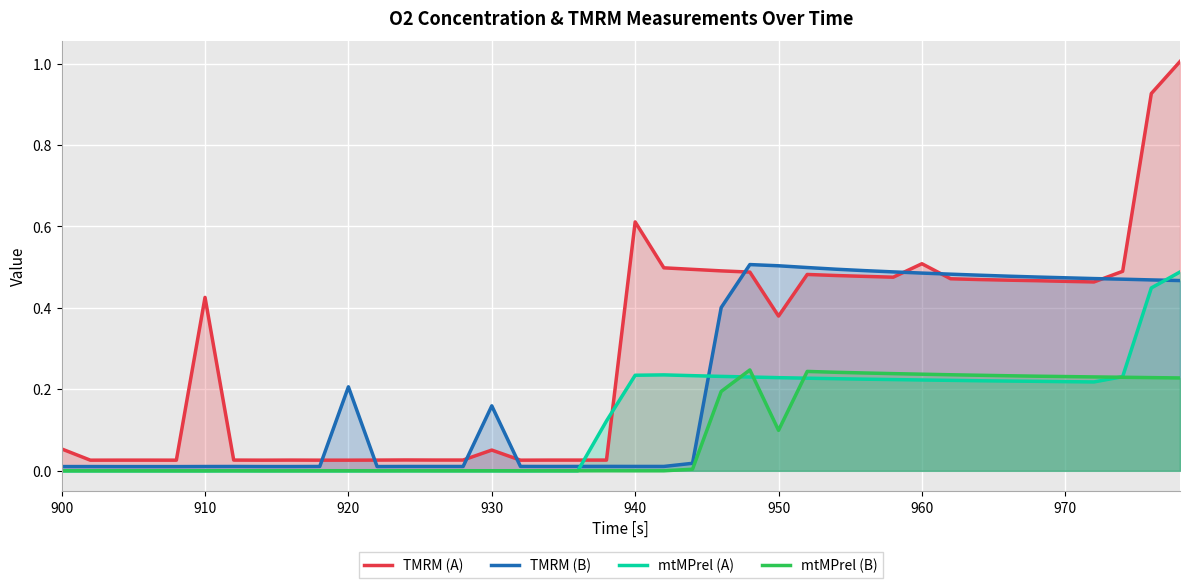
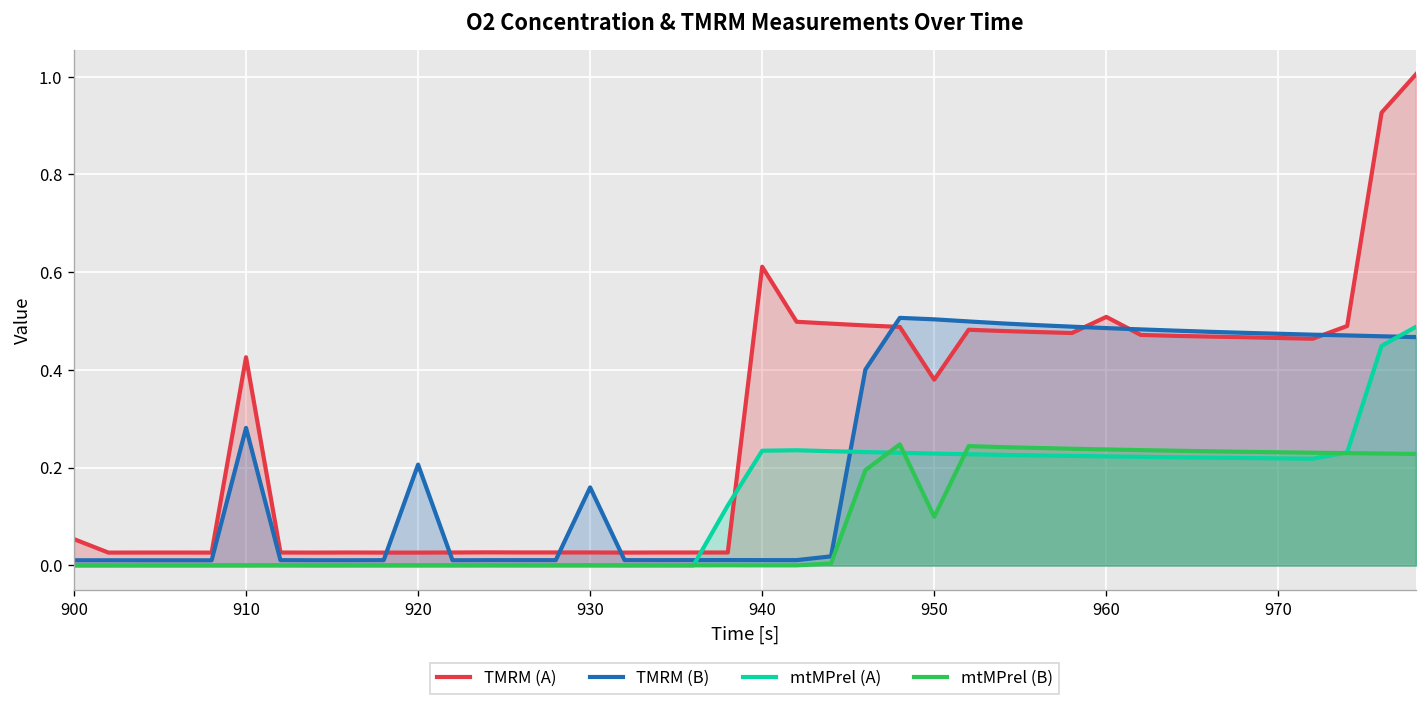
  {
    "TMRM (A)": {
      "900": 0.05,
      "910": 0.43,
      "920": 0.03,
-     "930": 0.05,
+     "930": 0.03,
      "940": 0.61,
      "950": 0.38,
      "960": 0.51,
      "970": 0.47
    },
    "TMRM (B)": {
      "900": 0.01,
-     "910": 0.01,
+     "910": 0.28,
      "920": 0.21,
      "930": 0.16,
      "940": 0.01,
      "950": 0.50,
      "960": 0.49,
      "970": 0.47
    },
    "mtMPrel (B)": {
      "940": 0.00,
      "950": 0.10,
      "960": 0.24,
      "970": 0.23
    }
  }
